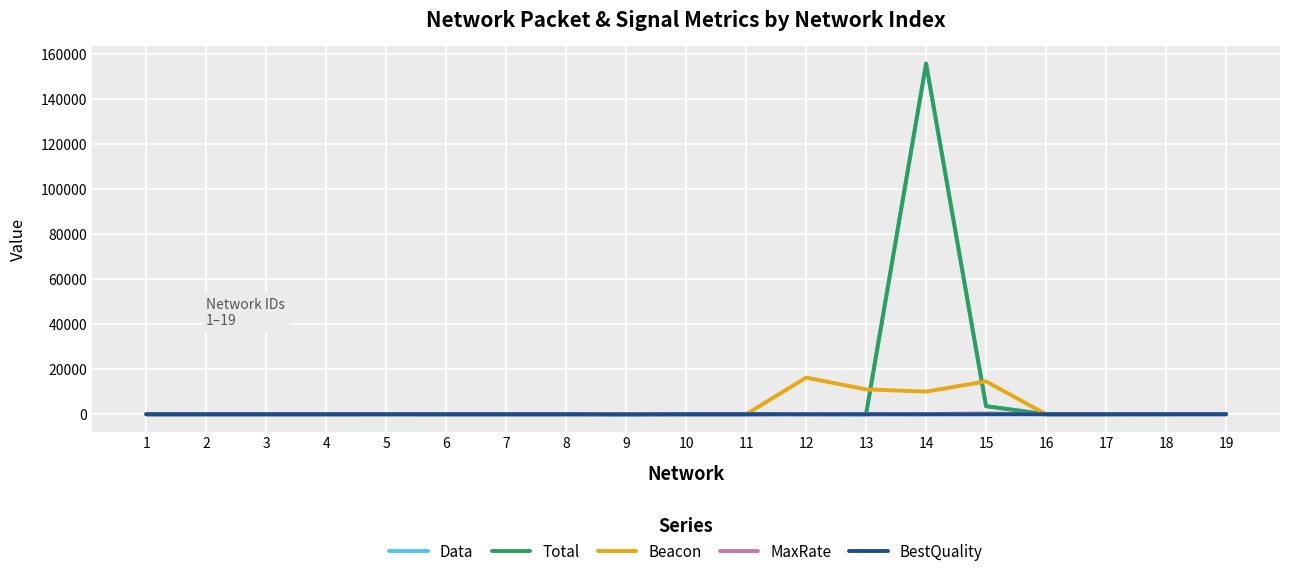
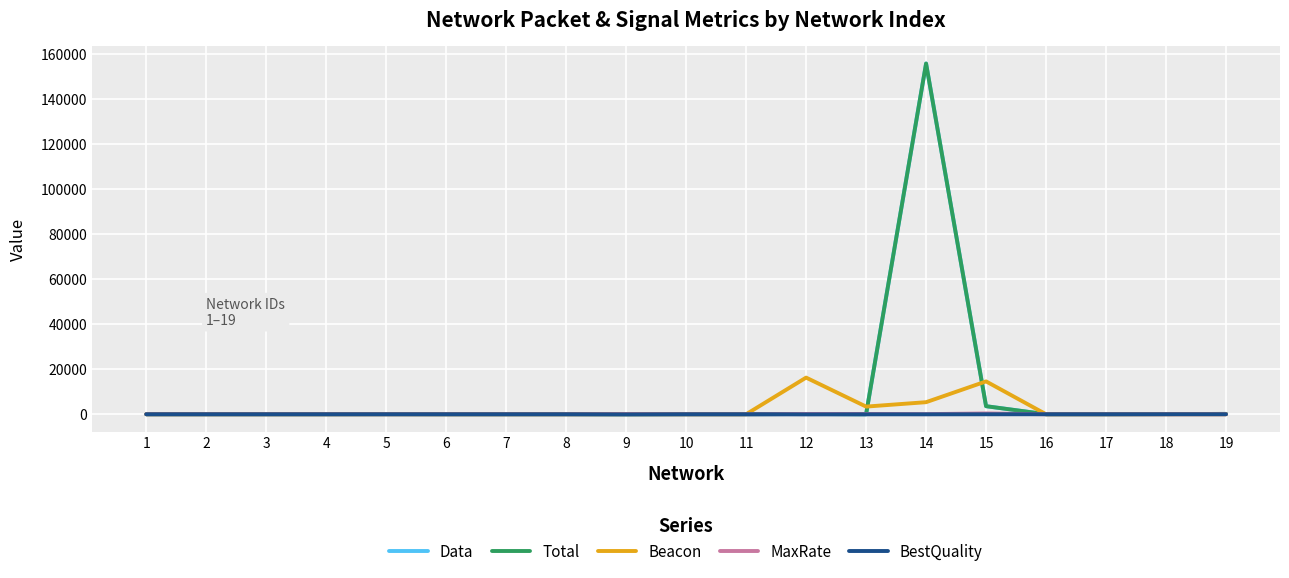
  {
    "Total": {
      "14": 156000,
      "15": 4000
    },
    "Beacon": {
      "12": 16000,
-     "13": 11000,
-     "14": 10000,
+     "13": 3000,
+     "14": 5000,
      "15": 15000
    }
  }
